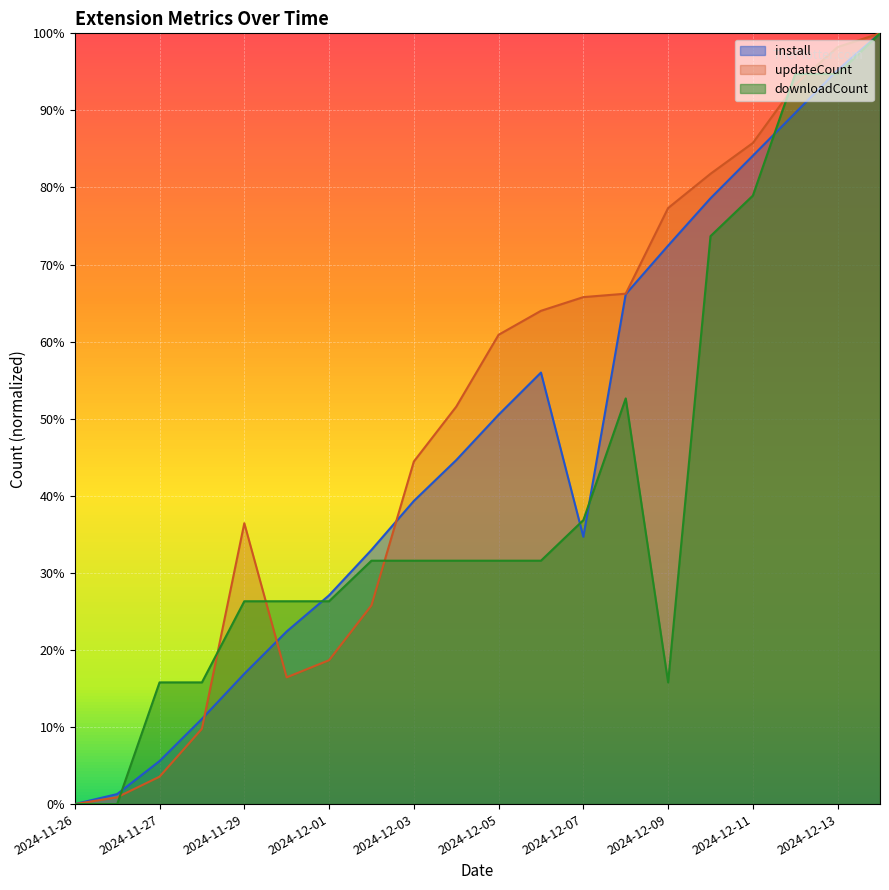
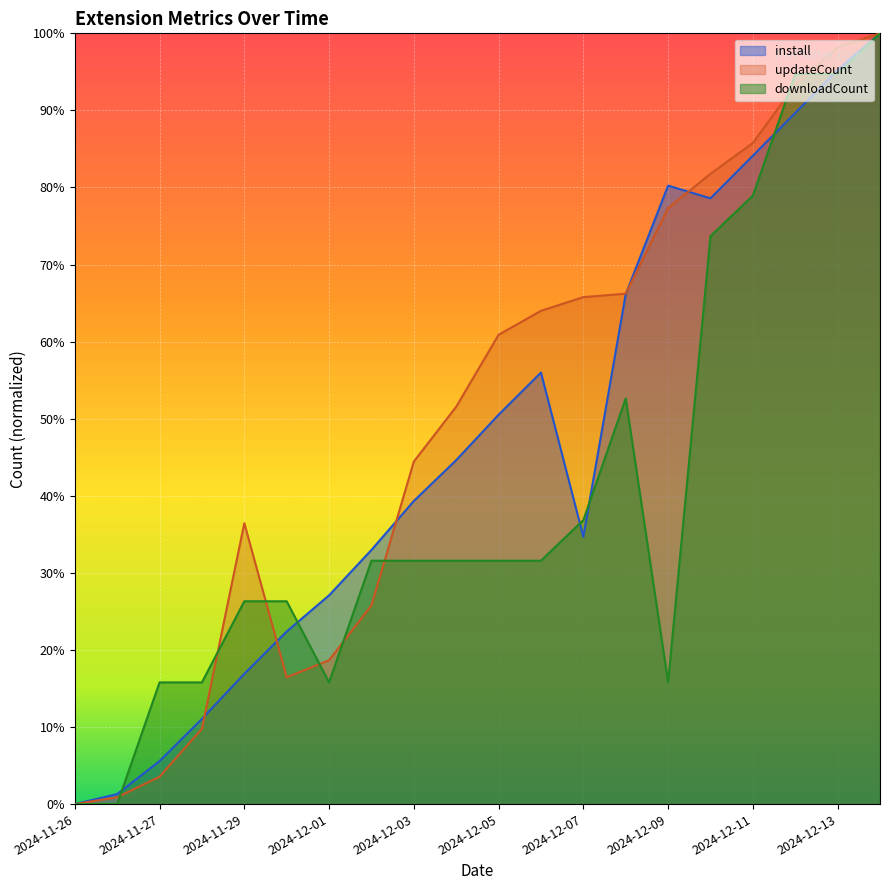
  {
    "install": {
      "2024-11-27": "6%",
      "2024-11-29": "17%",
      "2024-12-01": "27%",
      "2024-12-03": "39%",
      "2024-12-05": "51%",
      "2024-12-07": "35%",
-     "2024-12-09": "72%",
+     "2024-12-09": "80%",
      "2024-12-11": "84%"
    },
    "updateCount": {
      "2024-11-27": "4%",
      "2024-11-29": "36%",
      "2024-12-01": "19%",
      "2024-12-03": "44%",
      "2024-12-05": "61%",
      "2024-12-07": "66%",
      "2024-12-09": "77%",
      "2024-12-11": "86%"
    },
    "downloadCount": {
      "2024-11-27": "16%",
      "2024-11-29": "26%",
-     "2024-12-01": "26%",
+     "2024-12-01": "16%",
      "2024-12-03": "32%",
      "2024-12-05": "32%",
      "2024-12-07": "37%",
      "2024-12-09": "16%",
      "2024-12-11": "79%"
    }
  }
